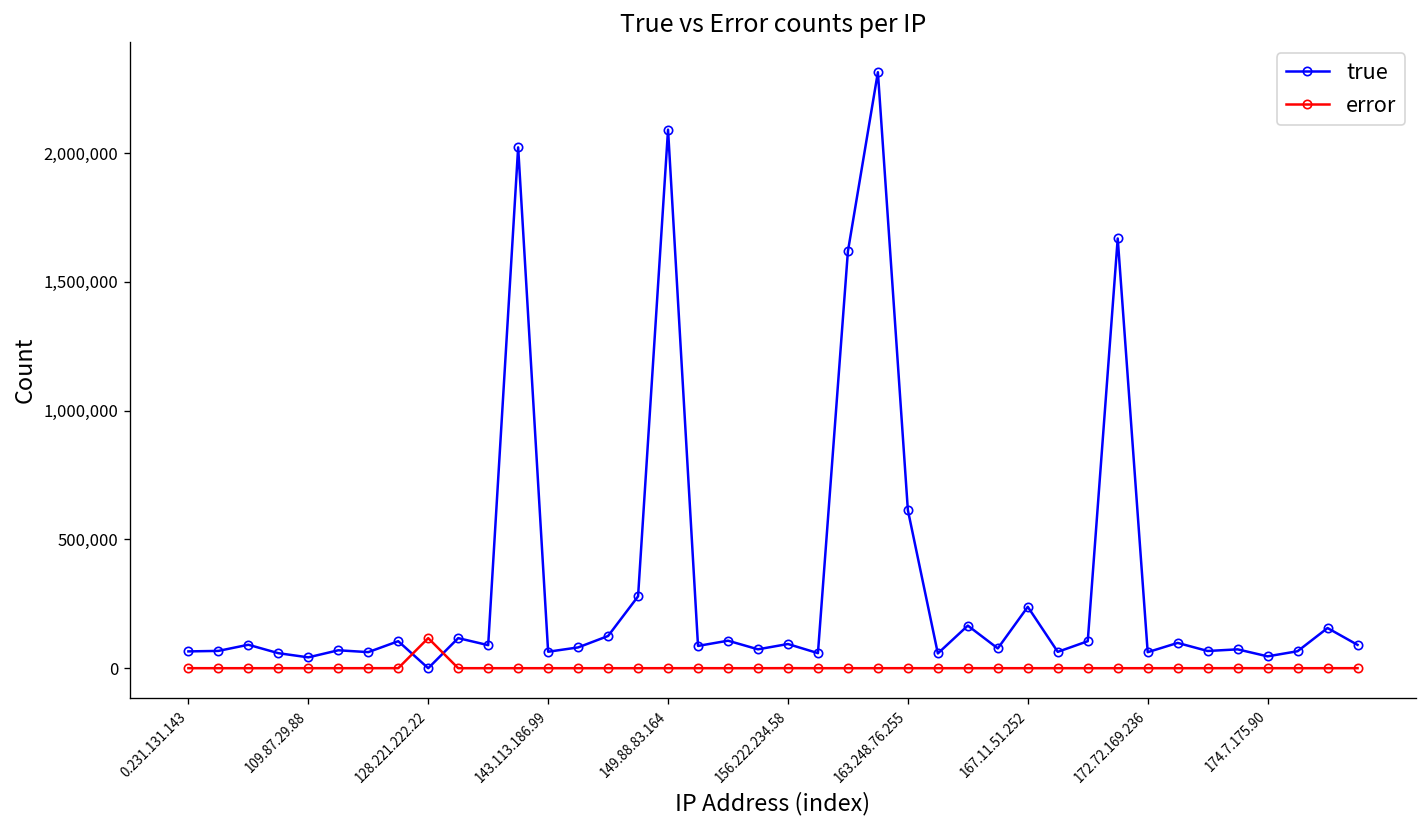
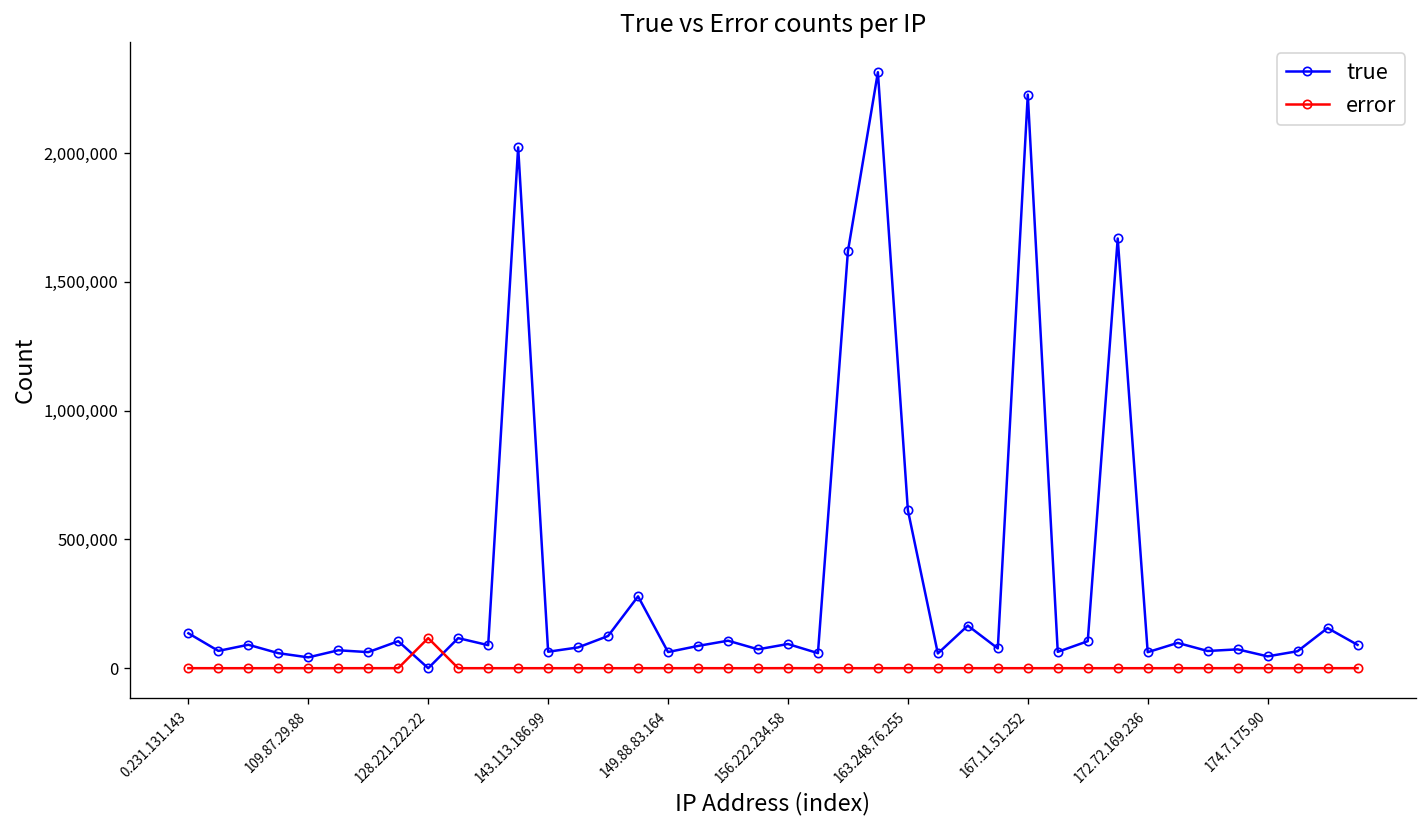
  {
    "true": {
-     "0.231.131.143": "70,000",
+     "0.231.131.143": "140,000",
      "109.87.29.88": "40,000",
      "128.221.222.22": "0",
      "143.113.186.99": "60,000",
-     "149.88.83.164": "2,090,000",
+     "149.88.83.164": "60,000",
      "156.222.234.58": "90,000",
      "163.248.76.255": "610,000",
-     "167.11.51.252": "240,000",
+     "167.11.51.252": "2,230,000",
      "172.72.169.236": "60,000",
      "174.7.175.90": "50,000"
    },
    "error": {
      "0.231.131.143": "0",
      "109.87.29.88": "0",
      "128.221.222.22": "120,000",
      "143.113.186.99": "0",
      "149.88.83.164": "0",
      "156.222.234.58": "0",
      "163.248.76.255": "0",
      "167.11.51.252": "0",
      "172.72.169.236": "0",
      "174.7.175.90": "0"
    }
  }
